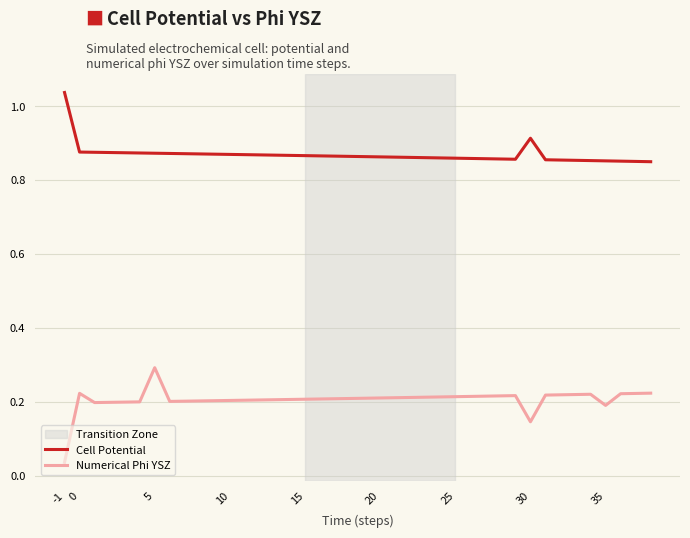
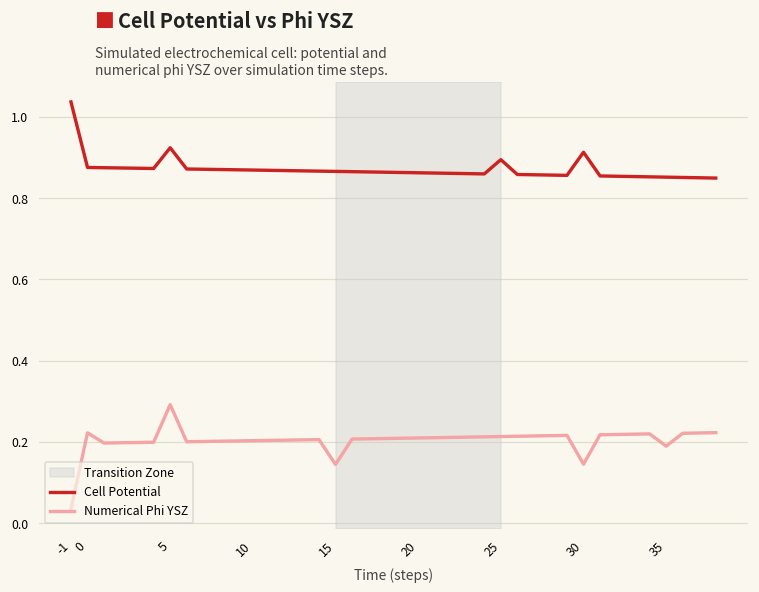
  {
    "Cell Potential": {
      "-1": 1.04,
      "0": 0.88,
-     "5": 0.87,
+     "5": 0.92,
      "10": 0.87,
      "15": 0.87,
      "20": 0.86,
-     "25": 0.86,
+     "25": 0.89,
      "30": 0.91,
      "35": 0.85
    },
    "Numerical Phi YSZ": {
      "0": 0.22,
      "5": 0.29,
      "10": 0.20,
-     "15": 0.21,
+     "15": 0.15,
      "20": 0.21,
      "25": 0.21,
      "30": 0.15,
      "35": 0.19
    }
  }
